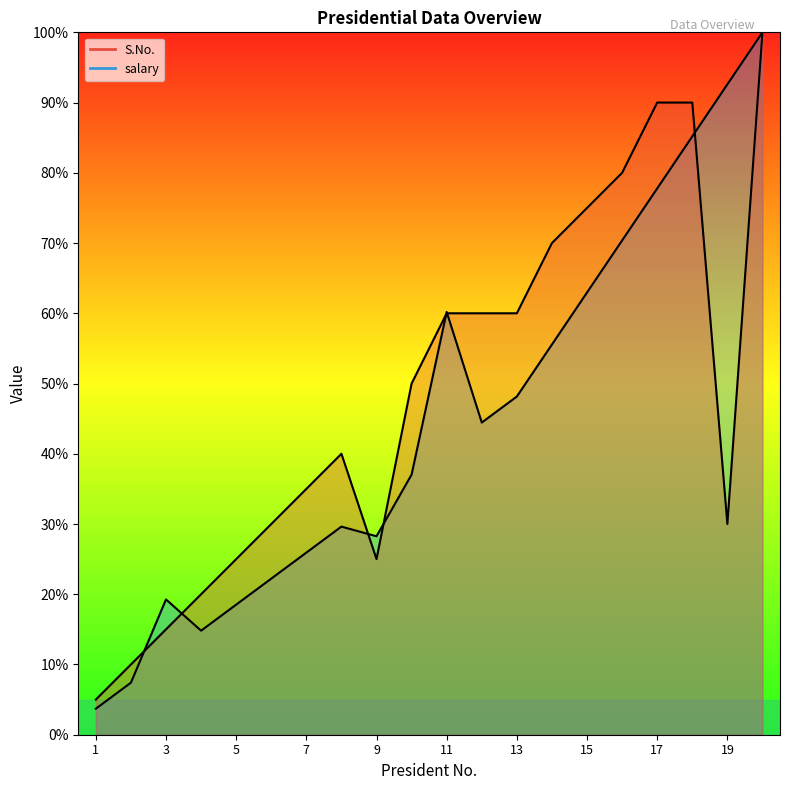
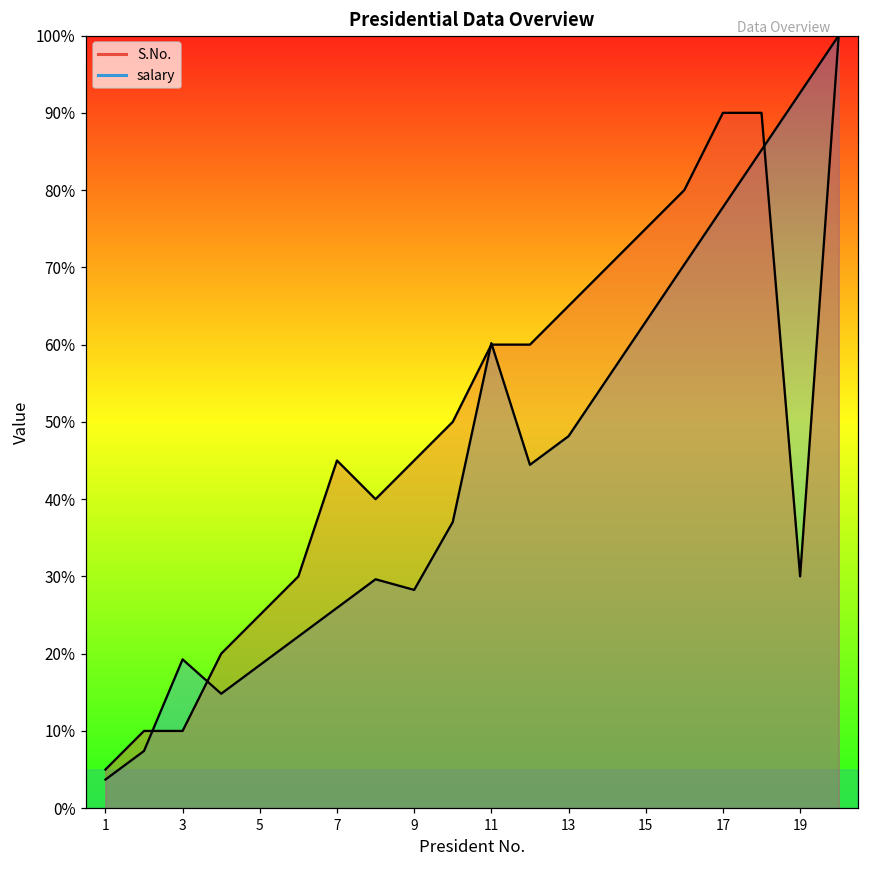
  {
    "salary": {
      "3": "19%",
      "5": "19%",
      "7": "26%",
      "9": "28%",
      "13": "48%",
      "15": "63%",
      "17": "78%",
      "19": "93%"
    },
    "S.No.": {
-     "3": "15%",
+     "3": "10%",
      "5": "25%",
-     "7": "35%",
-     "9": "25%",
-     "13": "60%",
+     "7": "45%",
+     "9": "45%",
+     "13": "65%",
      "15": "75%",
      "17": "90%",
      "19": "30%"
    }
  }
